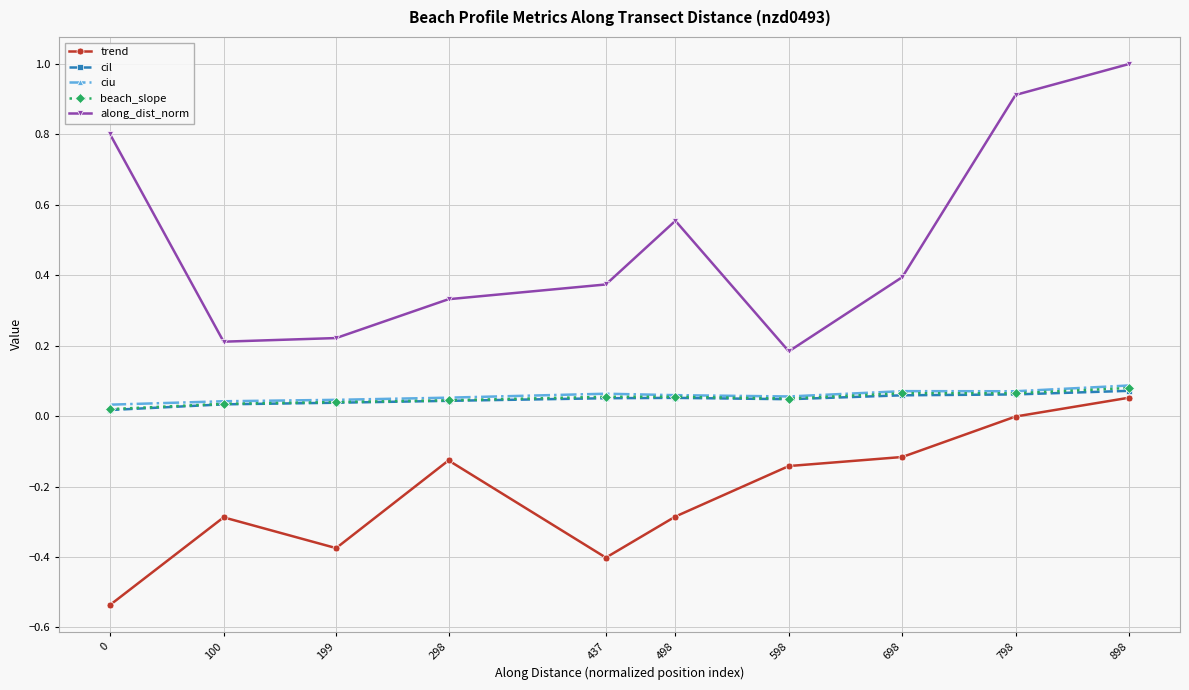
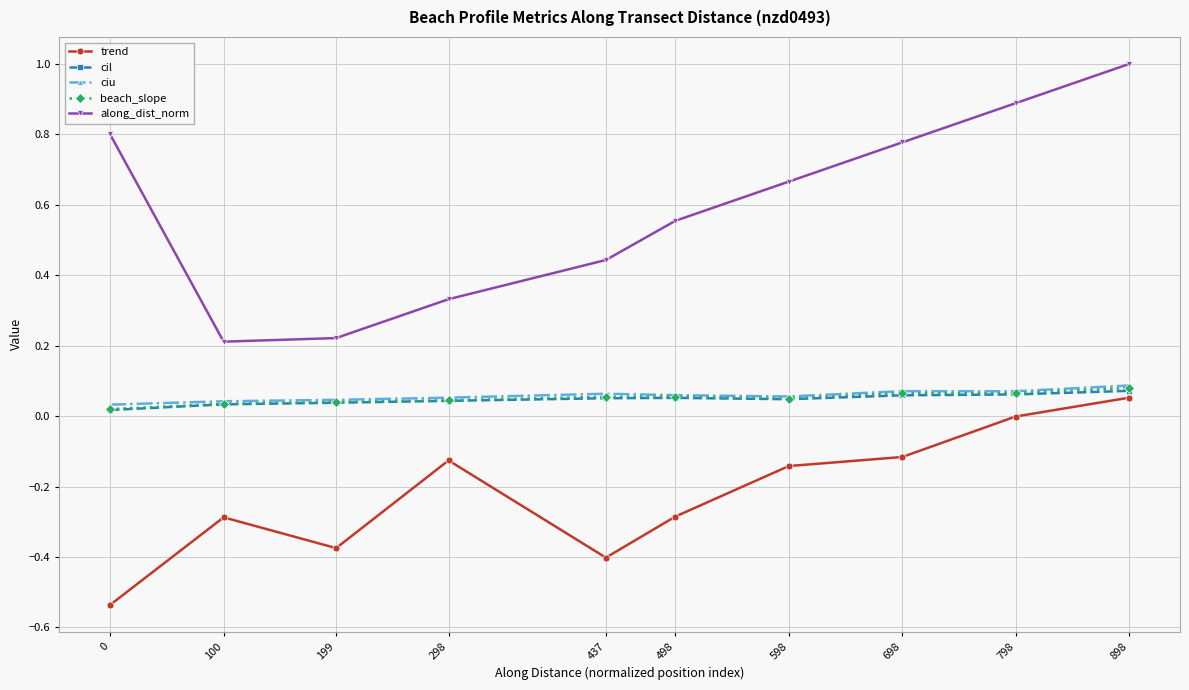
  {
    "trend": {
      "0": -0.54,
      "100": -0.29,
      "199": -0.37,
      "298": -0.13,
      "437": -0.40,
      "498": -0.29,
      "598": -0.14,
      "698": -0.12,
      "798": 0.00,
      "898": 0.05
    },
    "cil": {
      "898": 0.07
    },
    "ciu": {
      "0": 0.03,
      "298": 0.05,
      "437": 0.06
    },
    "along_dist_norm": {
      "0": 0.80,
      "100": 0.21,
      "199": 0.22,
      "298": 0.33,
-     "437": 0.37,
+     "437": 0.44,
      "498": 0.55,
-     "598": 0.18,
-     "698": 0.39,
-     "798": 0.91,
+     "598": 0.67,
+     "698": 0.78,
+     "798": 0.89,
      "898": 1.00
    }
  }
